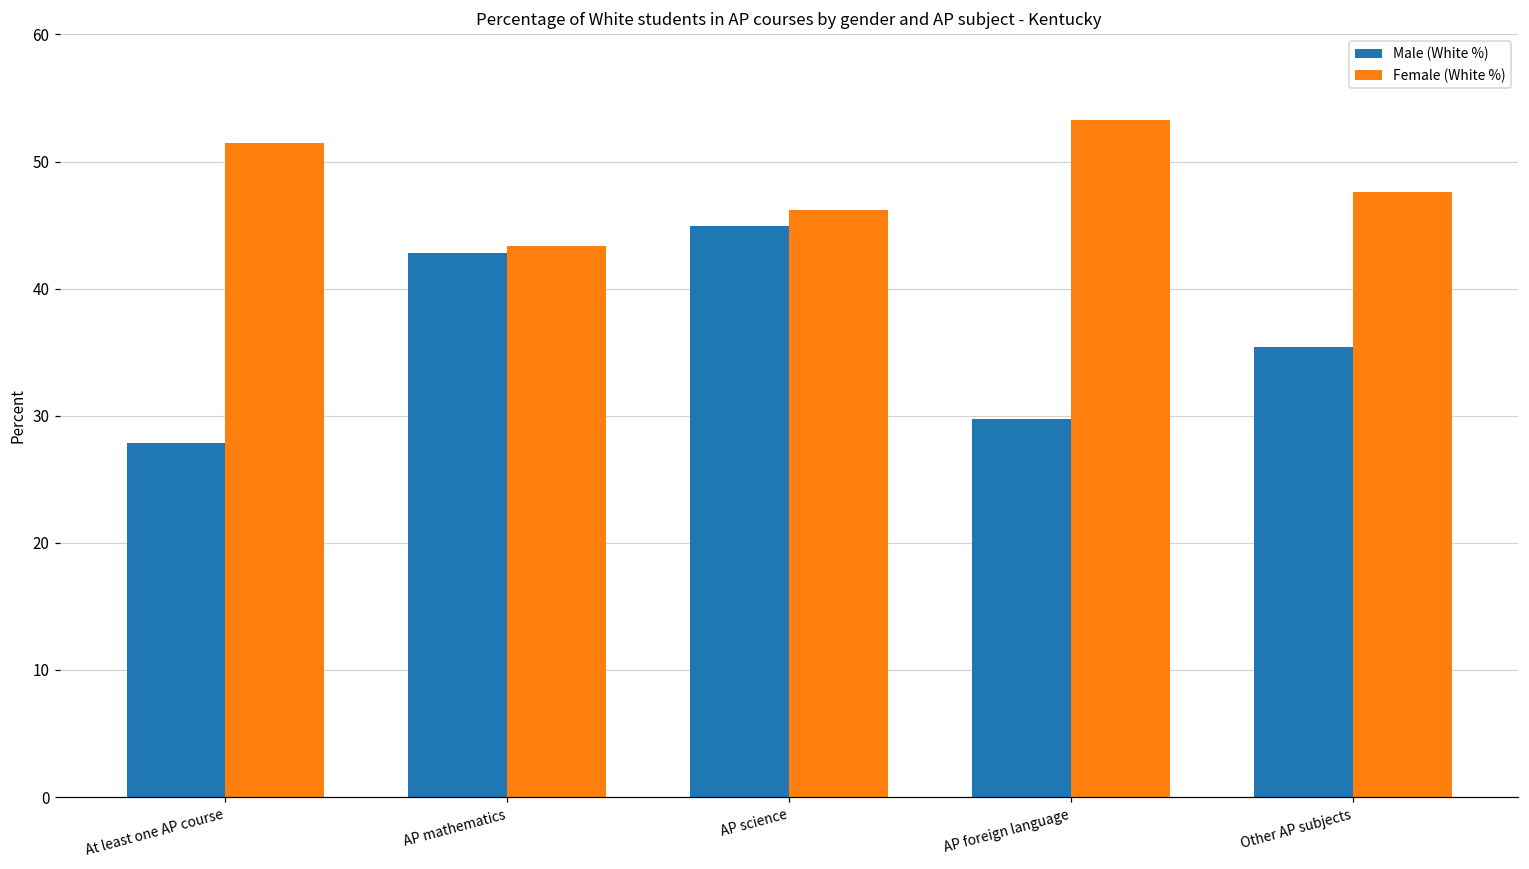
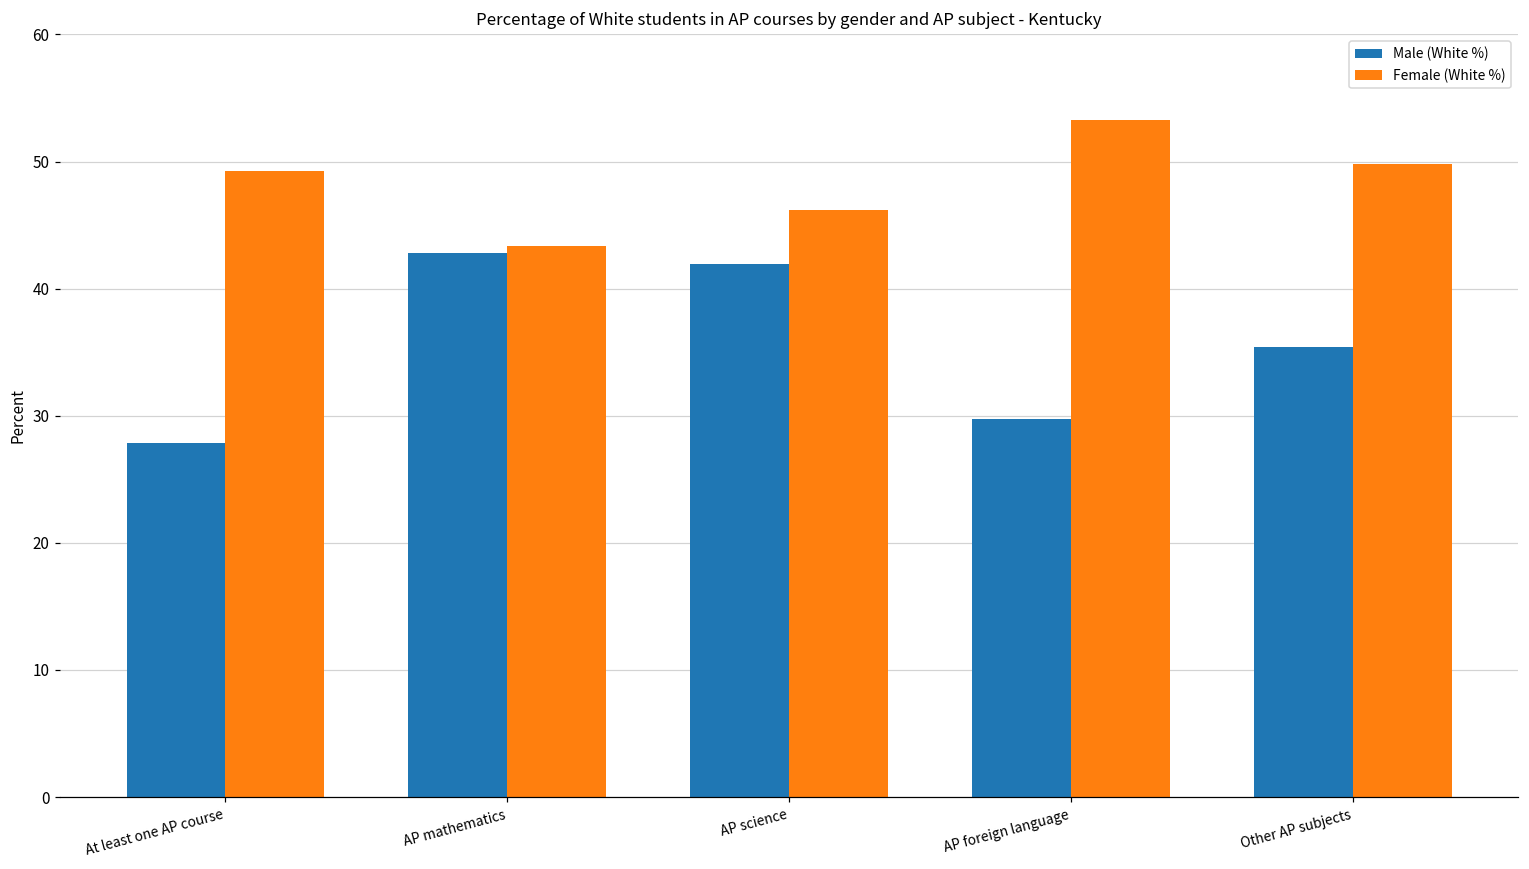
  {
    "Male (White %)": {
      "At least one AP course": 27.9,
      "AP mathematics": 42.8,
-     "AP science": 44.9,
+     "AP science": 41.9,
      "AP foreign language": 29.8,
      "Other AP subjects": 35.4
    },
    "Female (White %)": {
-     "At least one AP course": 51.5,
+     "At least one AP course": 49.2,
      "AP mathematics": 43.4,
      "AP science": 46.2,
      "AP foreign language": 53.3,
-     "Other AP subjects": 47.6
+     "Other AP subjects": 49.8
    }
  }
